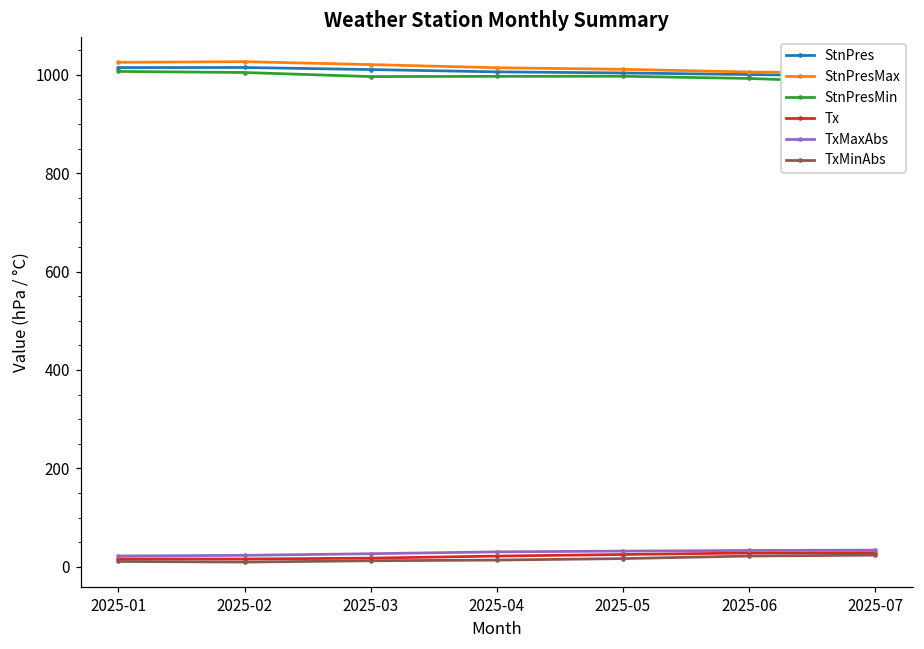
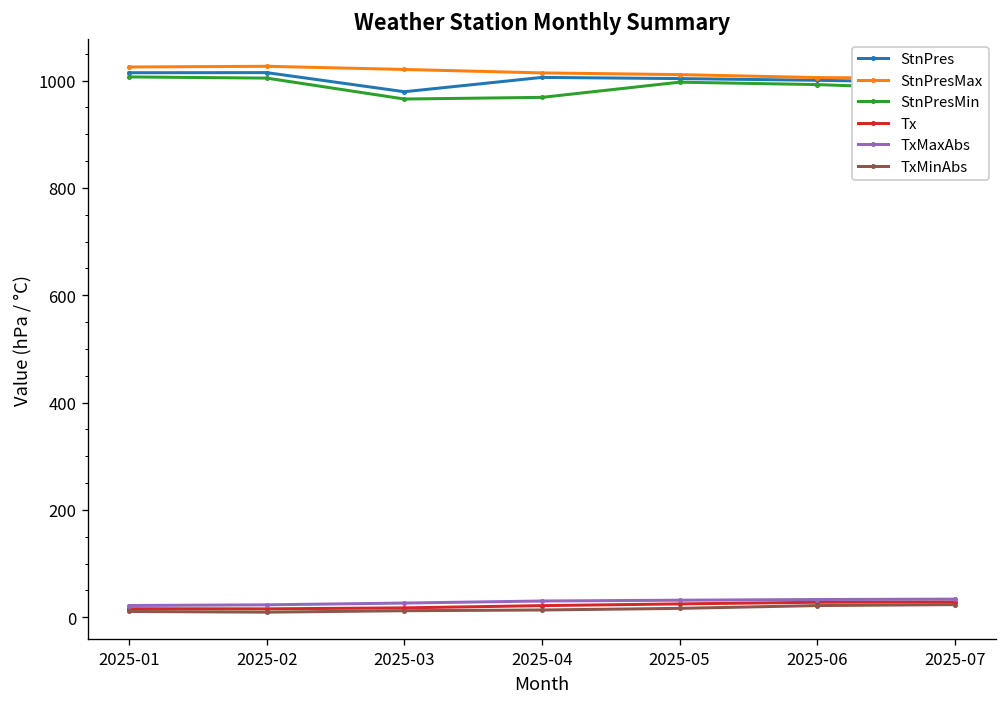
  {
    "StnPres": {
      "2025-01": 1010,
      "2025-02": 1010,
-     "2025-03": 1010,
+     "2025-03": 980,
      "2025-04": 1010,
      "2025-05": 1000
    },
    "StnPresMax": {
      "2025-01": 1030,
      "2025-02": 1030,
      "2025-03": 1020,
      "2025-04": 1010,
      "2025-05": 1010
    },
    "StnPresMin": {
      "2025-01": 1010,
      "2025-02": 1000,
-     "2025-03": 1000,
-     "2025-04": 1000,
+     "2025-03": 970,
+     "2025-04": 970,
      "2025-05": 1000,
      "2025-06": 990
    },
    "Tx": {
      "2025-02": 20,
      "2025-04": 20,
      "2025-05": 20
    },
    "TxMaxAbs": {
      "2025-01": 20,
      "2025-02": 20,
      "2025-03": 30,
      "2025-04": 30,
      "2025-05": 30
    },
    "TxMinAbs": {
      "2025-02": 10,
      "2025-04": 10,
      "2025-05": 20,
      "2025-06": 20
    }
  }
